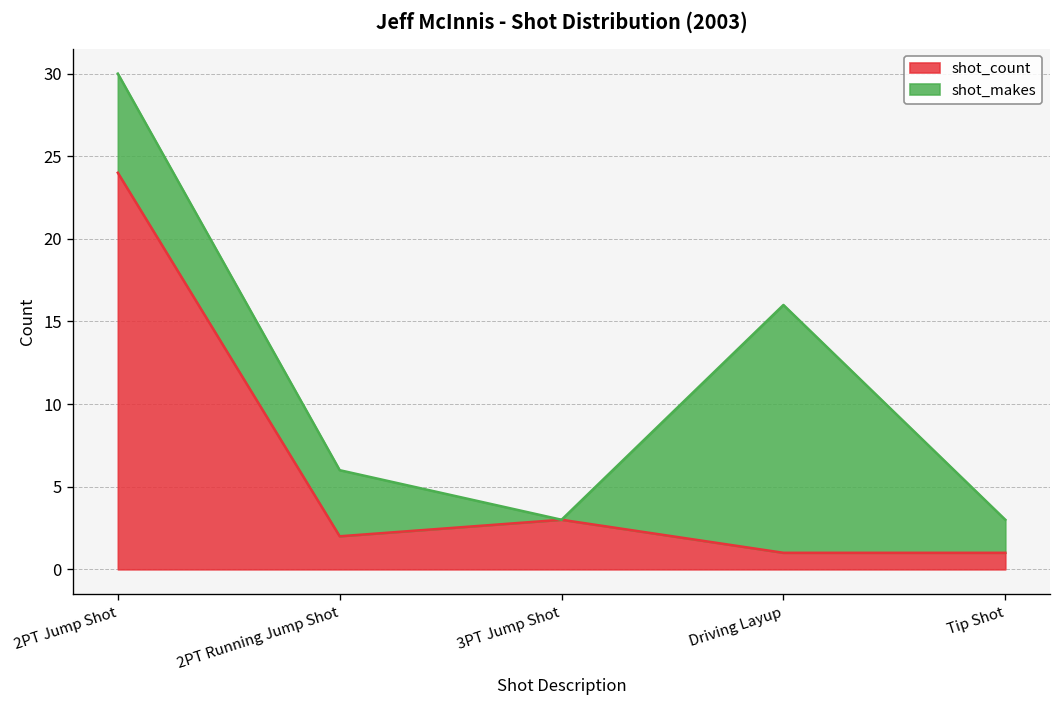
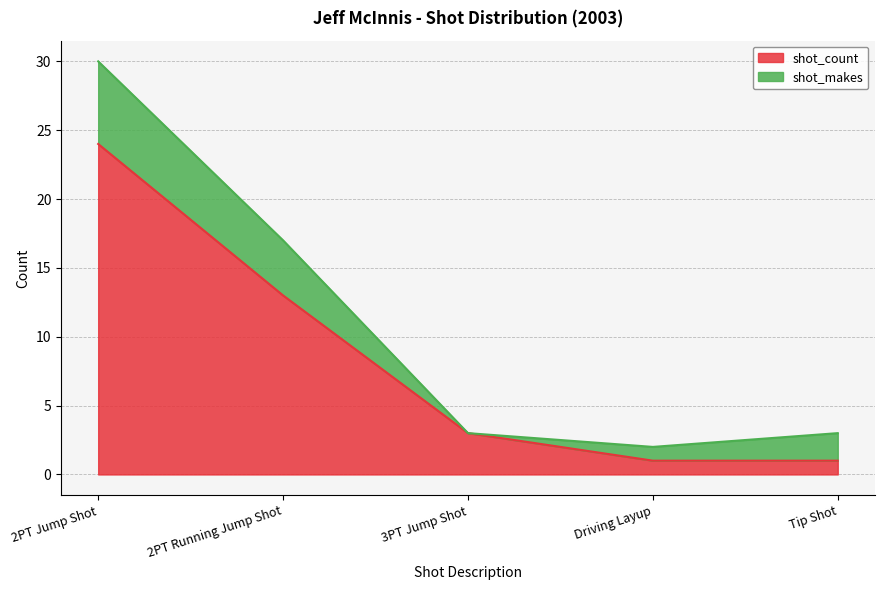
  {
    "shot_count": {
      "2PT Jump Shot": 24,
-     "2PT Running Jump Shot": 2,
+     "2PT Running Jump Shot": 13,
      "Driving Layup": 1,
      "Tip Shot": 1
    },
    "shot_makes": {
      "2PT Jump Shot": 6,
      "2PT Running Jump Shot": 4,
-     "Driving Layup": 15,
+     "Driving Layup": 1,
      "Tip Shot": 2
    }
  }
